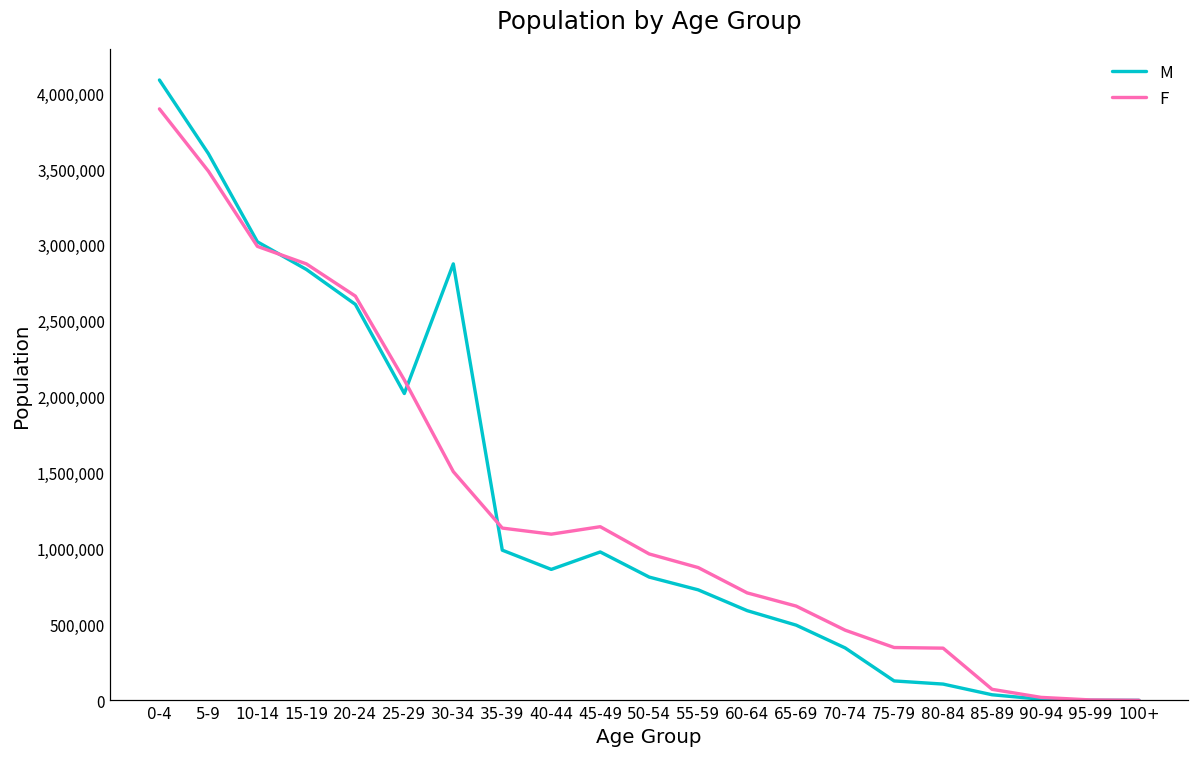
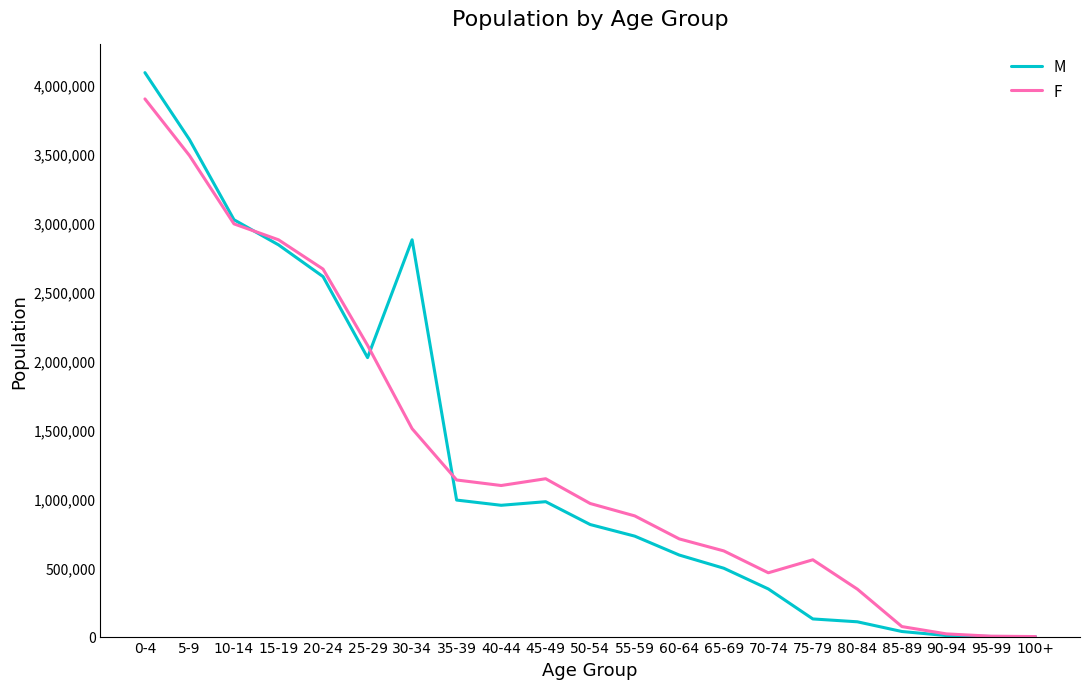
  {
    "M": {
      "0-4": "4,090,000",
      "5-9": "3,600,000",
      "10-14": "3,020,000",
      "15-19": "2,840,000",
      "20-24": "2,610,000",
      "25-29": "2,020,000",
      "30-34": "2,880,000",
      "35-39": "990,000",
-     "40-44": "860,000",
+     "40-44": "950,000",
      "45-49": "980,000",
      "50-54": "810,000",
      "55-59": "730,000",
      "60-64": "590,000",
      "65-69": "500,000",
      "70-74": "350,000",
      "75-79": "130,000",
      "80-84": "110,000",
      "85-89": "40,000"
    },
    "F": {
      "0-4": "3,900,000",
      "5-9": "3,490,000",
      "10-14": "2,990,000",
      "15-19": "2,880,000",
      "20-24": "2,660,000",
      "25-29": "2,110,000",
      "30-34": "1,510,000",
      "35-39": "1,130,000",
      "40-44": "1,090,000",
      "45-49": "1,140,000",
      "50-54": "960,000",
      "55-59": "870,000",
      "60-64": "710,000",
      "65-69": "620,000",
      "70-74": "460,000",
-     "75-79": "350,000",
+     "75-79": "560,000",
      "80-84": "340,000",
      "85-89": "70,000"
    }
  }
